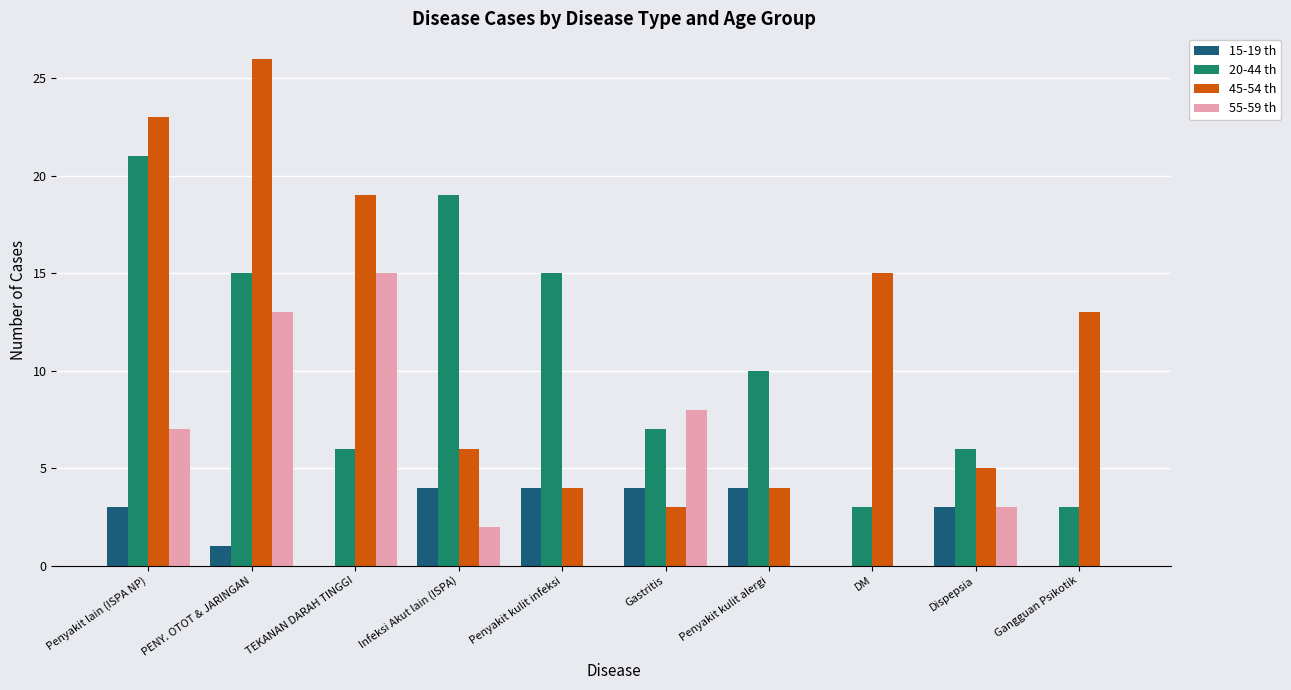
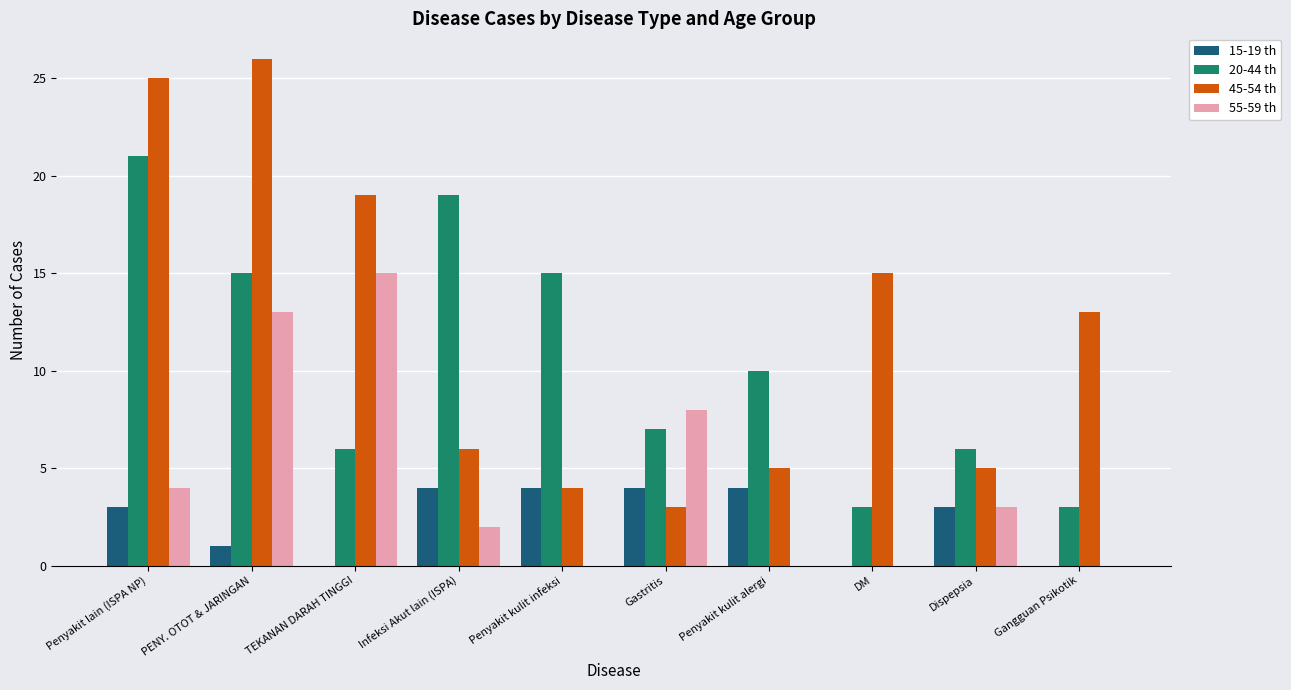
  {
    "45-54 th": {
-     "Penyakit lain (ISPA NP)": 23,
+     "Penyakit lain (ISPA NP)": 25,
      "PENY. OTOT & JARINGAN": 26,
      "TEKANAN DARAH TINGGI": 19,
      "Infeksi Akut lain (ISPA)": 6,
      "Penyakit kulit infeksi": 4,
      "Gastritis": 3,
-     "Penyakit kulit alergi": 4,
+     "Penyakit kulit alergi": 5,
      "DM": 15,
      "Dispepsia": 5,
      "Gangguan Psikotik": 13
    },
    "55-59 th": {
-     "Penyakit lain (ISPA NP)": 7,
+     "Penyakit lain (ISPA NP)": 4,
      "PENY. OTOT & JARINGAN": 13,
      "TEKANAN DARAH TINGGI": 15,
      "Infeksi Akut lain (ISPA)": 2,
      "Penyakit kulit infeksi": 0,
      "Gastritis": 8,
      "Penyakit kulit alergi": 0,
      "DM": 0,
      "Dispepsia": 3,
      "Gangguan Psikotik": 0
    }
  }
